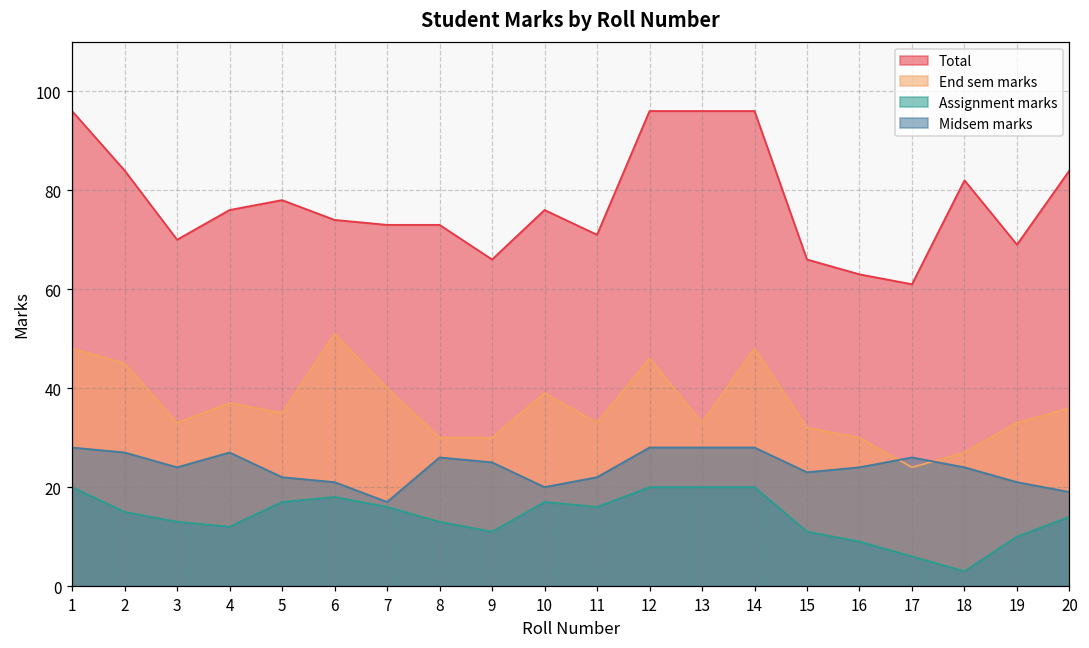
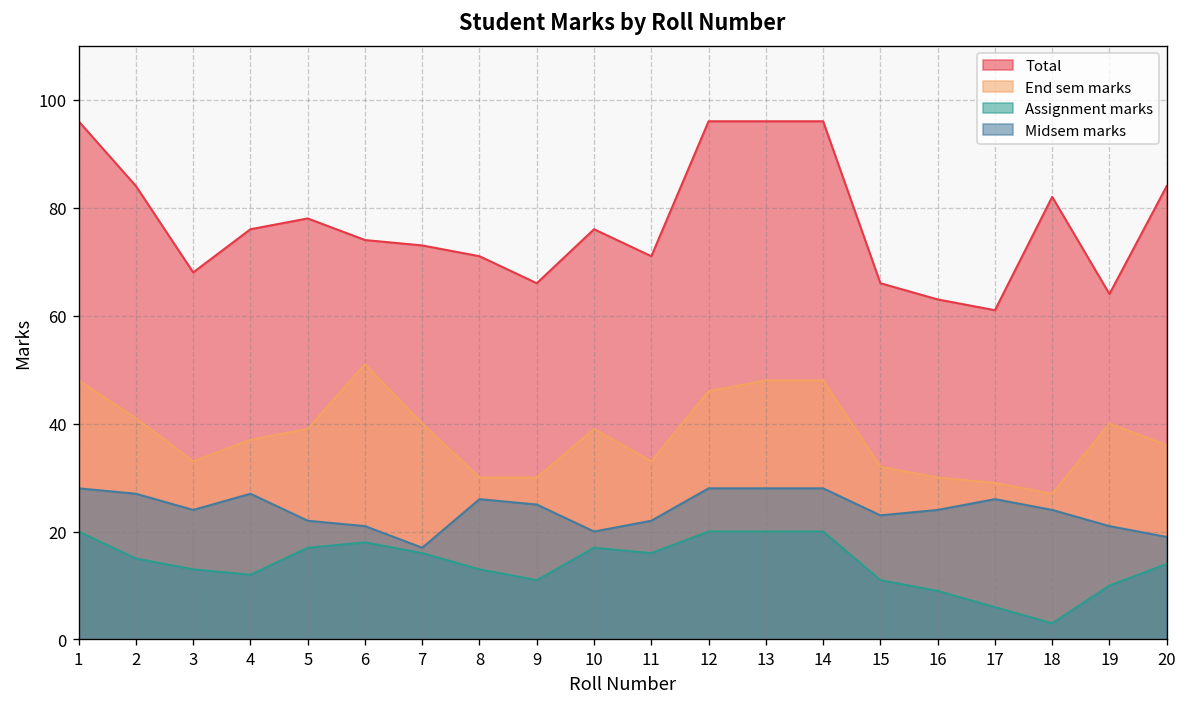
  {
    "Total": {
      "1": 96,
      "2": 84,
-     "3": 70,
+     "3": 68,
      "4": 76,
      "5": 78,
      "6": 74,
      "7": 73,
-     "8": 73,
+     "8": 71,
      "9": 66,
      "10": 76,
      "11": 71,
      "12": 96,
      "13": 96,
      "14": 96,
      "15": 66,
      "16": 63,
      "17": 61,
      "18": 82,
-     "19": 69,
+     "19": 64,
      "20": 84
    },
    "End sem marks": {
      "1": 48,
-     "2": 45,
+     "2": 41,
      "3": 33,
      "4": 37,
-     "5": 35,
+     "5": 39,
      "6": 51,
      "7": 40,
      "8": 30,
      "9": 30,
      "10": 39,
      "11": 33,
      "12": 46,
-     "13": 33,
+     "13": 48,
      "14": 48,
      "15": 32,
      "16": 30,
-     "17": 24,
+     "17": 29,
      "18": 27,
-     "19": 33,
+     "19": 40,
      "20": 36
    }
  }
